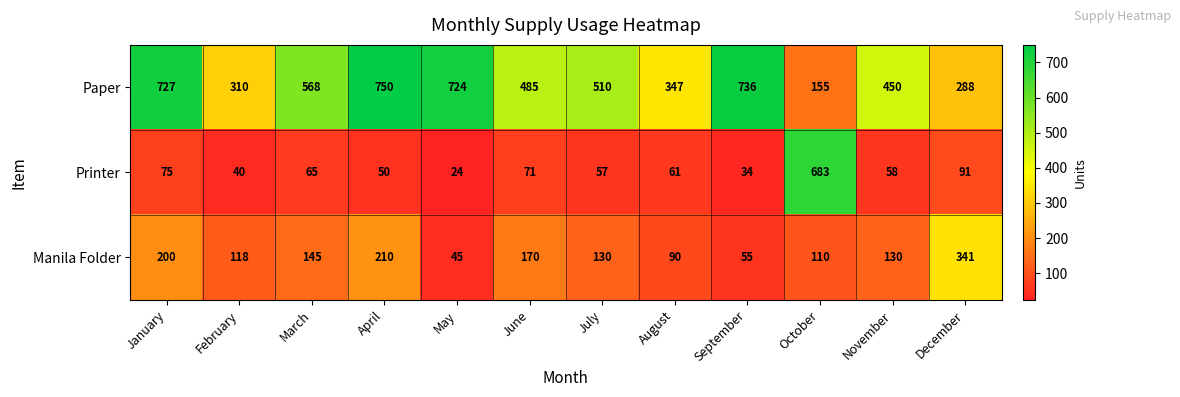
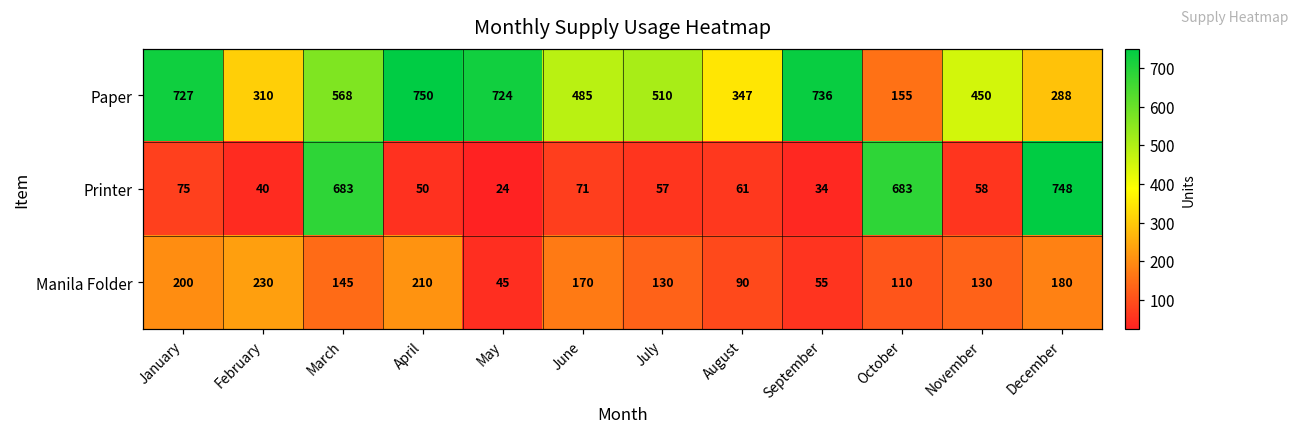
  {
    "Paper": {
      "January": 727,
      "February": 310,
      "March": 568,
      "April": 750,
      "May": 724,
      "June": 485,
      "July": 510,
      "August": 347,
      "September": 736,
      "October": 155,
      "November": 450,
      "December": 288
    },
    "Printer": {
      "January": 75,
      "February": 40,
-     "March": 65,
+     "March": 683,
      "April": 50,
      "May": 24,
      "June": 71,
      "July": 57,
      "August": 61,
      "September": 34,
      "October": 683,
      "November": 58,
-     "December": 91
+     "December": 748
    },
    "Manila Folder": {
      "January": 200,
-     "February": 118,
+     "February": 230,
      "March": 145,
      "April": 210,
      "May": 45,
      "June": 170,
      "July": 130,
      "August": 90,
      "September": 55,
      "October": 110,
      "November": 130,
-     "December": 341
+     "December": 180
    }
  }
